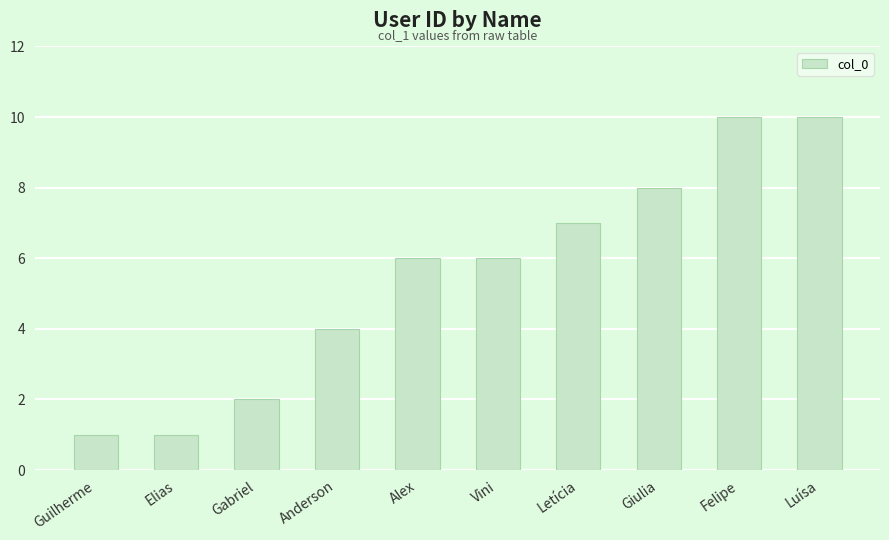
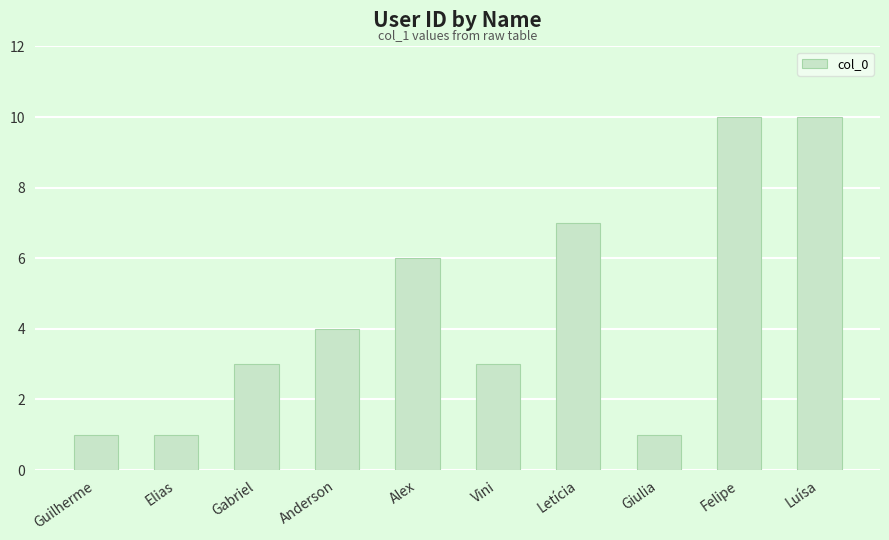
  {
    "Guilherme": 1,
    "Elias": 1,
-   "Gabriel": 2,
+   "Gabriel": 3,
    "Anderson": 4,
    "Alex": 6,
-   "Vini": 6,
+   "Vini": 3,
    "Letícia": 7,
-   "Giulia": 8,
+   "Giulia": 1,
    "Felipe": 10,
    "Luísa": 10
  }
